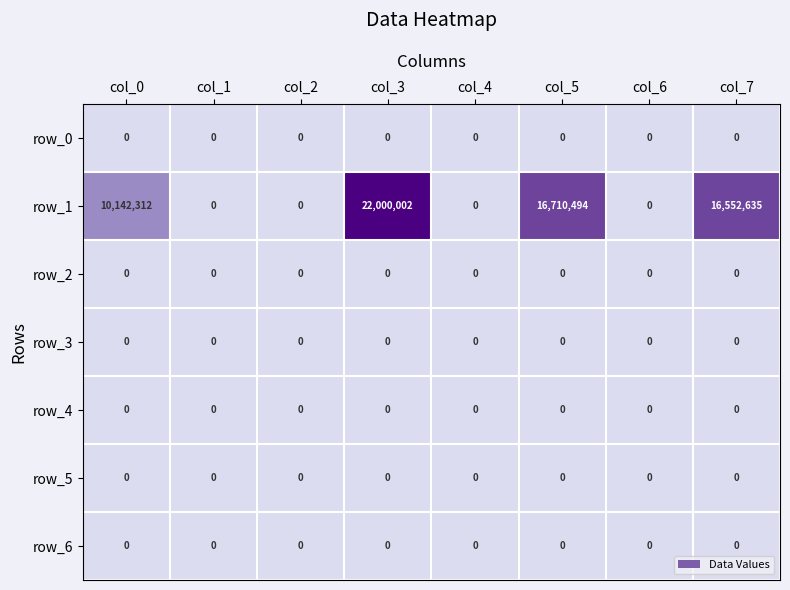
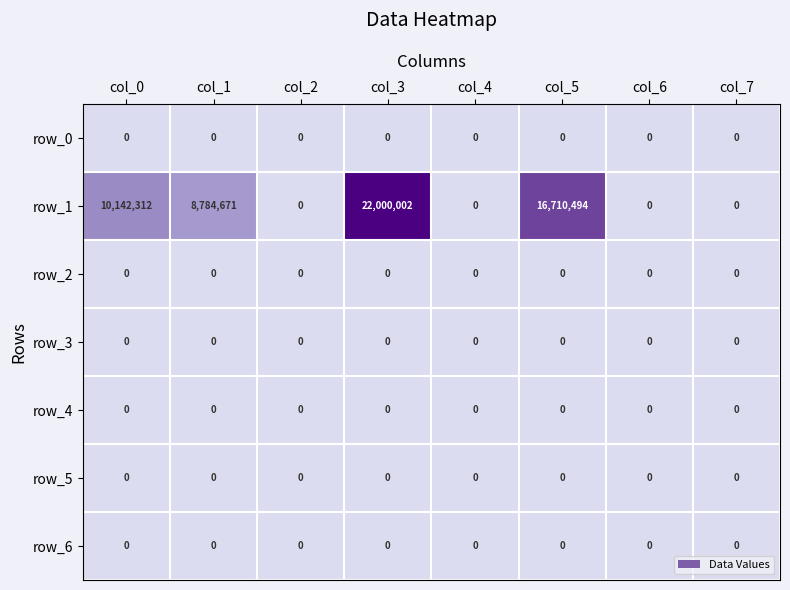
  {
    "row_0": {
      "col_0": "0",
      "col_1": "0",
      "col_2": "0",
      "col_3": "0",
      "col_4": "0",
      "col_5": "0",
      "col_6": "0",
      "col_7": "0"
    },
    "row_1": {
      "col_0": "10,142,312",
-     "col_1": "0",
+     "col_1": "8,784,671",
      "col_2": "0",
      "col_3": "22,000,002",
      "col_4": "0",
      "col_5": "16,710,494",
      "col_6": "0",
-     "col_7": "16,552,635"
+     "col_7": "0"
    },
    "row_2": {
      "col_0": "0",
      "col_1": "0",
      "col_2": "0",
      "col_3": "0",
      "col_4": "0",
      "col_5": "0",
      "col_6": "0",
      "col_7": "0"
    },
    "row_3": {
      "col_0": "0",
      "col_1": "0",
      "col_2": "0",
      "col_3": "0",
      "col_4": "0",
      "col_5": "0",
      "col_6": "0",
      "col_7": "0"
    },
    "row_4": {
      "col_0": "0",
      "col_1": "0",
      "col_2": "0",
      "col_3": "0",
      "col_4": "0",
      "col_5": "0",
      "col_6": "0",
      "col_7": "0"
    },
    "row_5": {
      "col_0": "0",
      "col_1": "0",
      "col_2": "0",
      "col_3": "0",
      "col_4": "0",
      "col_5": "0",
      "col_6": "0",
      "col_7": "0"
    },
    "row_6": {
      "col_0": "0",
      "col_1": "0",
      "col_2": "0",
      "col_3": "0",
      "col_4": "0",
      "col_5": "0",
      "col_6": "0",
      "col_7": "0"
    }
  }
